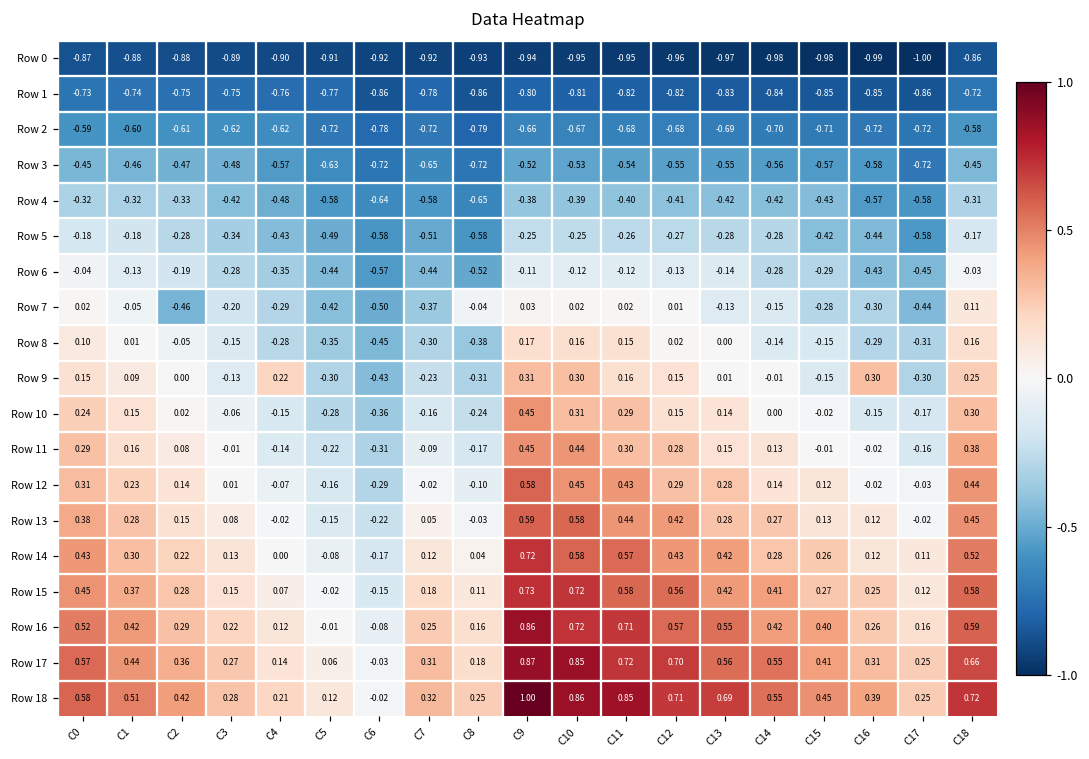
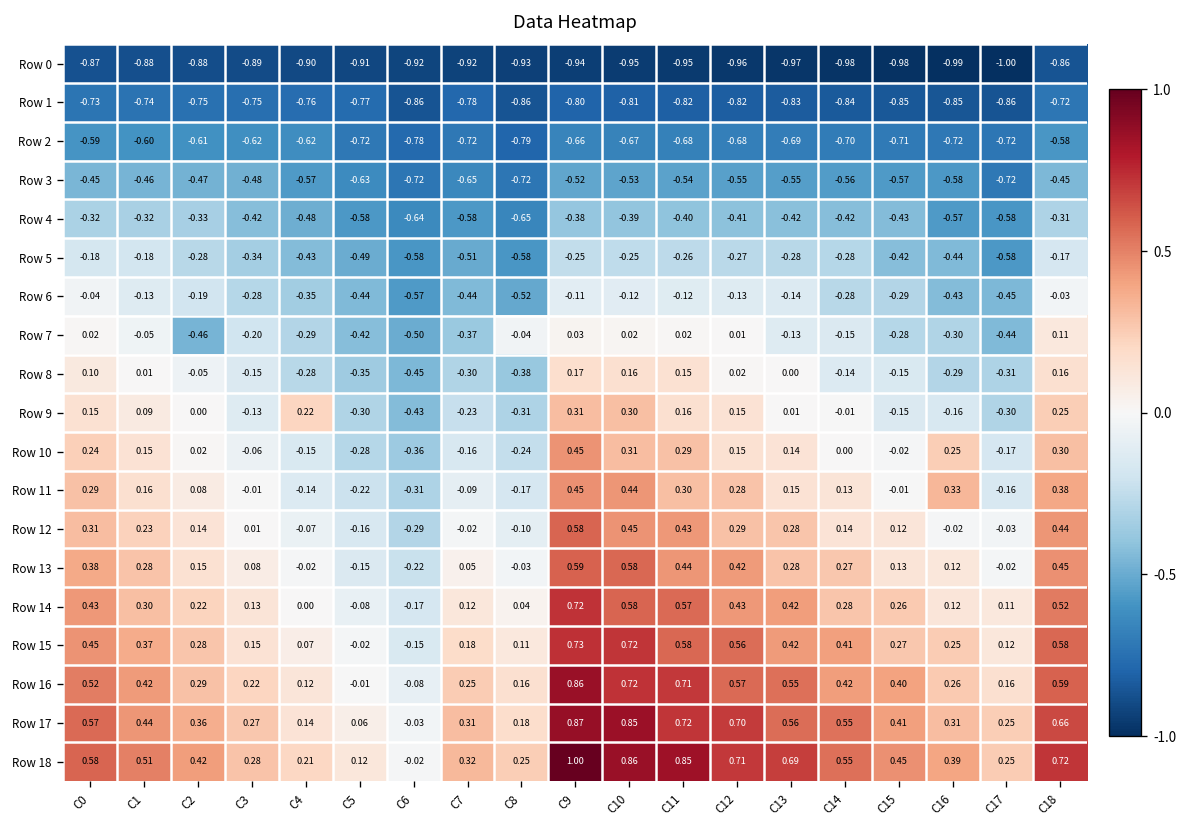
  {
    "Row 9": {
      "C0": 0.15,
      "C1": 0.09,
      "C2": 0.00,
      "C3": -0.13,
      "C4": 0.22,
      "C5": -0.30,
      "C6": -0.43,
      "C7": -0.23,
      "C8": -0.31,
      "C9": 0.31,
      "C10": 0.30,
      "C11": 0.16,
      "C12": 0.15,
      "C13": 0.01,
      "C14": -0.01,
      "C15": -0.15,
-     "C16": 0.30,
+     "C16": -0.16,
      "C17": -0.30,
      "C18": 0.25
    },
    "Row 10": {
      "C0": 0.24,
      "C1": 0.15,
      "C2": 0.02,
      "C3": -0.06,
      "C4": -0.15,
      "C5": -0.28,
      "C6": -0.36,
      "C7": -0.16,
      "C8": -0.24,
      "C9": 0.45,
      "C10": 0.31,
      "C11": 0.29,
      "C12": 0.15,
      "C13": 0.14,
      "C14": 0.00,
      "C15": -0.02,
-     "C16": -0.15,
+     "C16": 0.25,
      "C17": -0.17,
      "C18": 0.30
    },
    "Row 11": {
      "C0": 0.29,
      "C1": 0.16,
      "C2": 0.08,
      "C3": -0.01,
      "C4": -0.14,
      "C5": -0.22,
      "C6": -0.31,
      "C7": -0.09,
      "C8": -0.17,
      "C9": 0.45,
      "C10": 0.44,
      "C11": 0.30,
      "C12": 0.28,
      "C13": 0.15,
      "C14": 0.13,
      "C15": -0.01,
-     "C16": -0.02,
+     "C16": 0.33,
      "C17": -0.16,
      "C18": 0.38
    }
  }
